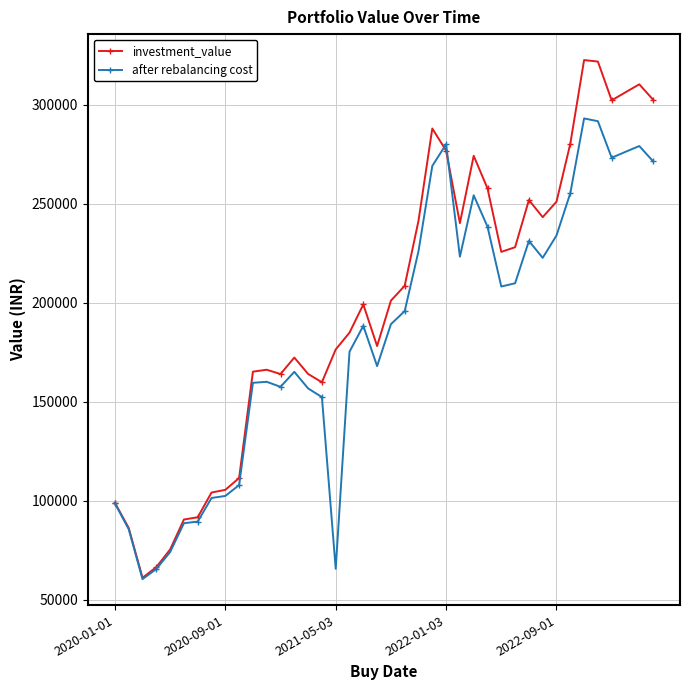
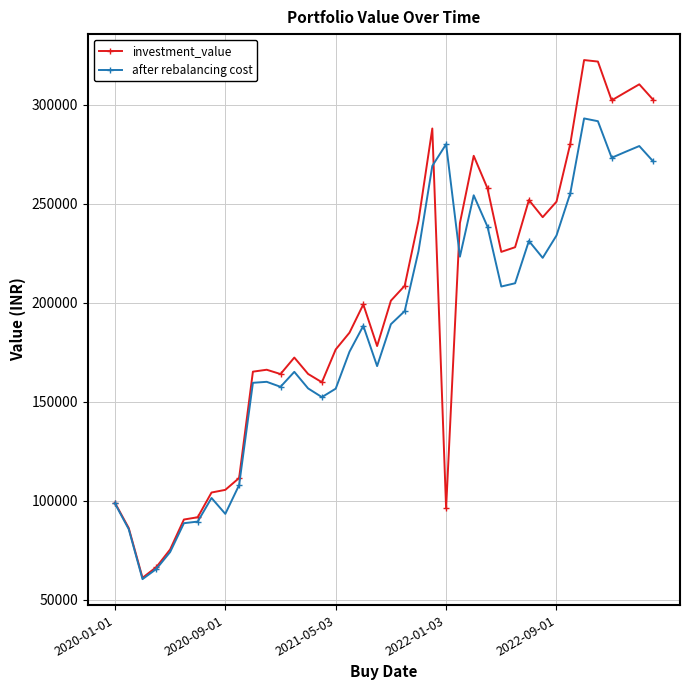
  {
    "investment_value": {
      "2020-09-01": 105000,
      "2021-05-03": 176000,
-     "2022-01-03": 277000,
+     "2022-01-03": 96000,
      "2022-09-01": 251000
    },
    "after rebalancing cost": {
-     "2020-09-01": 102000,
-     "2021-05-03": 66000,
+     "2020-09-01": 93000,
+     "2021-05-03": 157000,
      "2022-01-03": 280000,
      "2022-09-01": 234000
    }
  }
